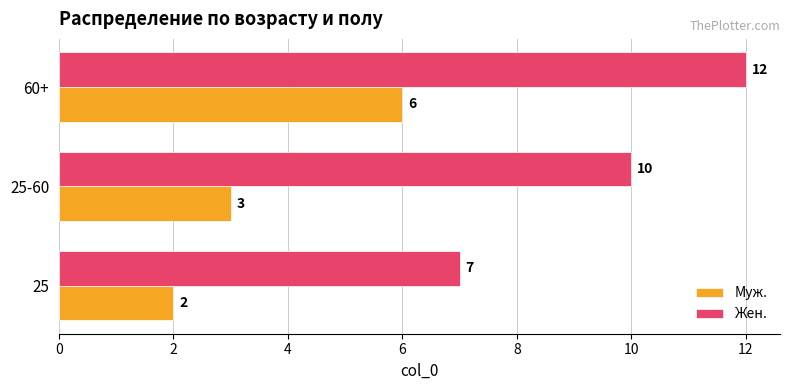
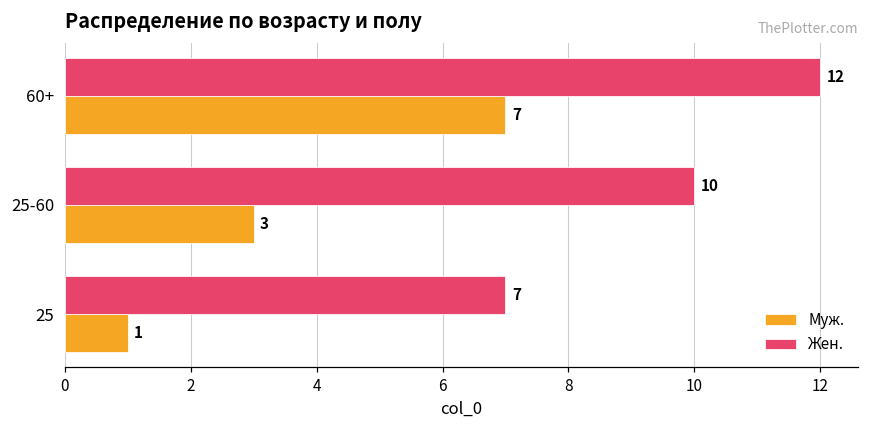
  {
    "Муж.": {
-     "60+": 6,
+     "60+": 7,
      "25-60": 3,
-     "25": 2
+     "25": 1
    },
    "Жен.": {
      "60+": 12,
      "25-60": 10,
      "25": 7
    }
  }
